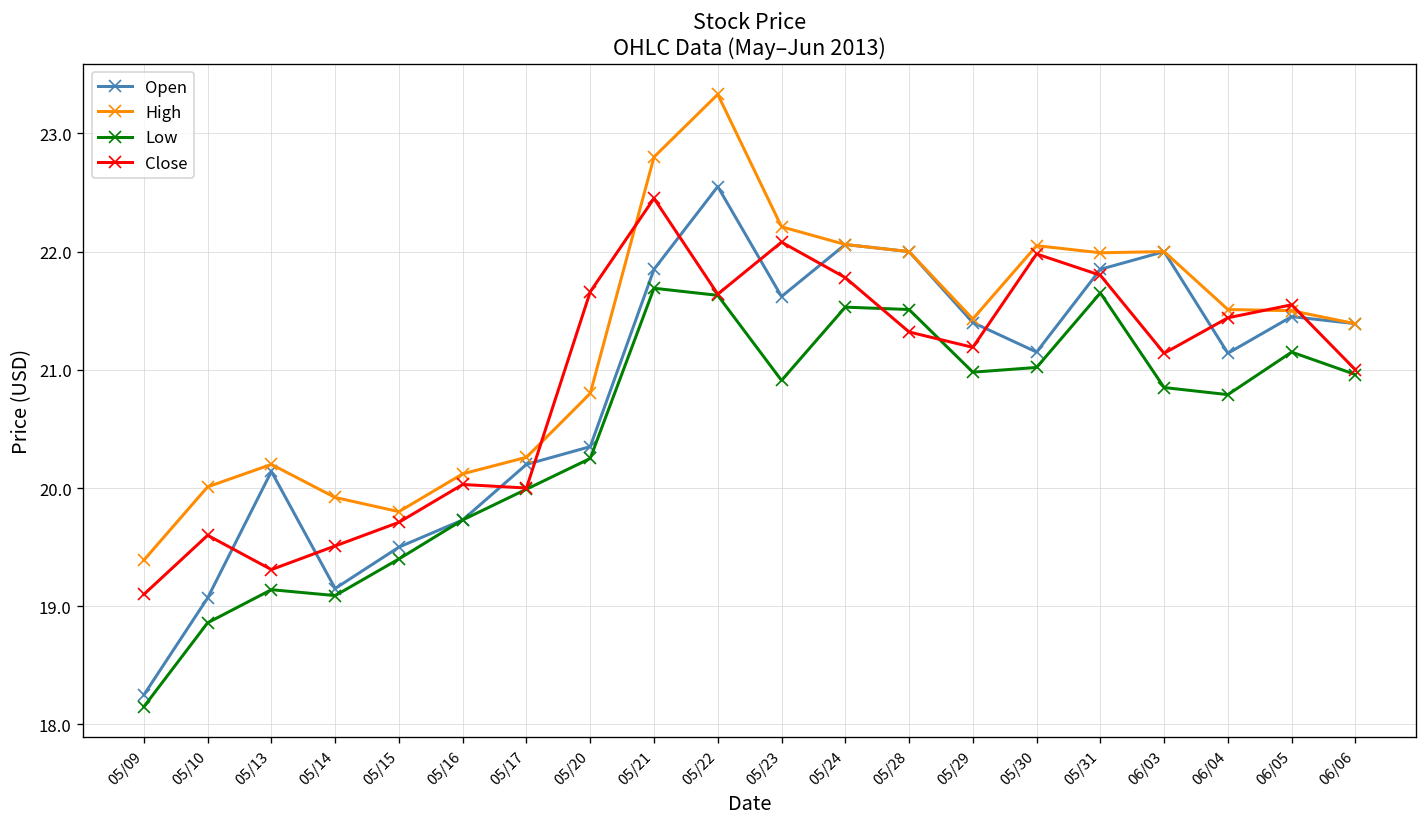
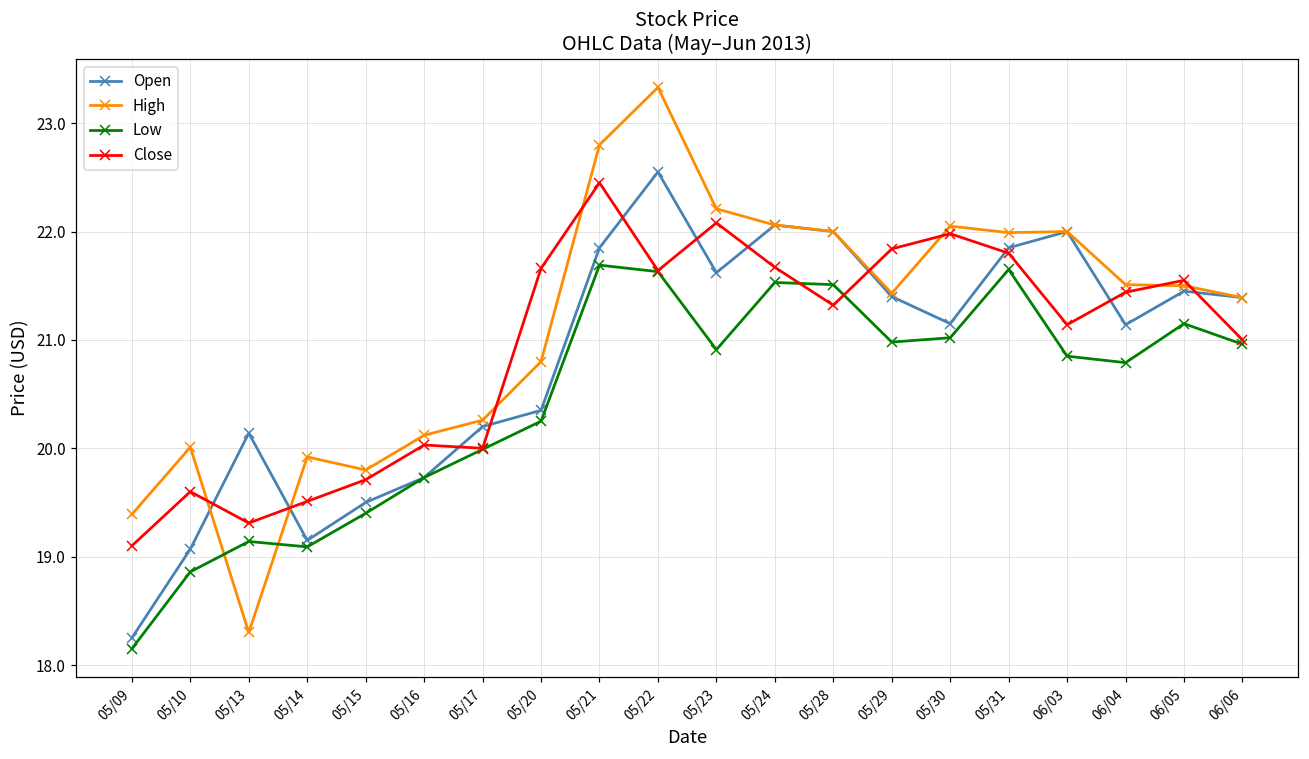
  {
    "Open": {
      "05/09": 18.3,
      "05/10": 19.1,
      "05/13": 20.1,
      "05/14": 19.2,
      "05/15": 19.5,
      "05/17": 20.2,
      "05/20": 20.4,
      "05/21": 21.9,
      "05/22": 22.6,
      "05/23": 21.6,
      "05/29": 21.4,
      "05/30": 21.2,
      "05/31": 21.9,
      "06/04": 21.1,
      "06/05": 21.5
    },
    "High": {
      "05/09": 19.4,
      "05/10": 20.0,
-     "05/13": 20.2,
+     "05/13": 18.3,
      "05/14": 19.9,
      "05/15": 19.8,
      "05/16": 20.1,
      "05/17": 20.3,
      "05/20": 20.8,
      "05/21": 22.8,
      "05/22": 23.3,
      "05/23": 22.2,
      "05/29": 21.4,
      "05/30": 22.1,
      "05/31": 22.0,
      "06/04": 21.5,
      "06/05": 21.5
    },
    "Low": {
      "05/09": 18.2,
      "05/10": 18.9,
      "05/13": 19.1,
      "05/14": 19.1,
      "05/15": 19.4,
      "05/20": 20.3,
      "05/21": 21.7,
      "05/23": 20.9,
      "05/24": 21.5,
      "05/28": 21.5,
      "05/29": 21.0,
      "05/30": 21.0,
      "05/31": 21.7,
      "06/03": 20.9,
      "06/04": 20.8,
      "06/05": 21.2,
      "06/06": 21.0
    },
    "Close": {
      "05/09": 19.1,
      "05/10": 19.6,
      "05/13": 19.3,
      "05/14": 19.5,
      "05/15": 19.7,
      "05/16": 20.0,
      "05/20": 21.7,
      "05/21": 22.5,
      "05/23": 22.1,
-     "05/24": 21.8,
+     "05/24": 21.7,
      "05/28": 21.3,
-     "05/29": 21.2,
+     "05/29": 21.8,
      "05/30": 22.0,
      "05/31": 21.8,
      "06/03": 21.1,
      "06/04": 21.4,
      "06/05": 21.6,
      "06/06": 21.0
    }
  }
